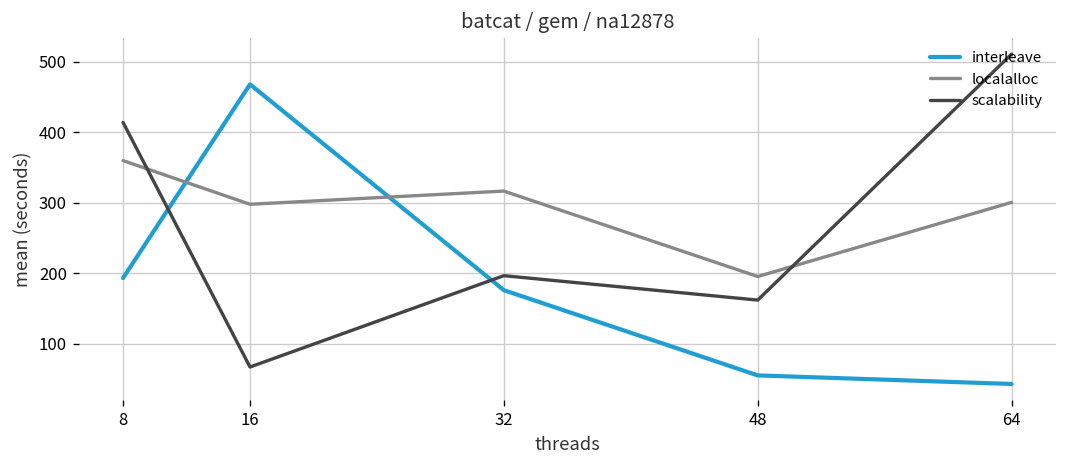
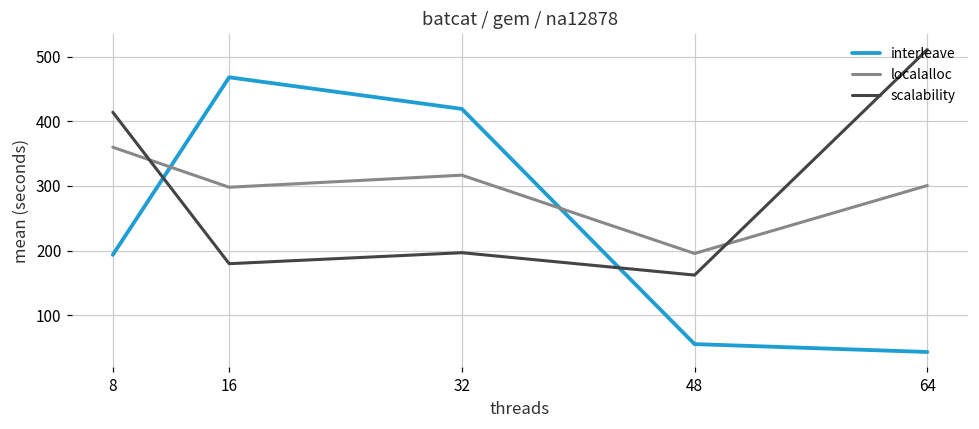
  {
    "interleave": {
      "8": 190,
      "16": 470,
-     "32": 180,
+     "32": 420,
      "48": 60,
      "64": 40
    },
    "localalloc": {
      "8": 360,
      "16": 300,
      "32": 320,
      "48": 200,
      "64": 300
    },
    "scalability": {
      "8": 410,
-     "16": 70,
+     "16": 180,
      "32": 200,
      "48": 160,
      "64": 510
    }
  }
